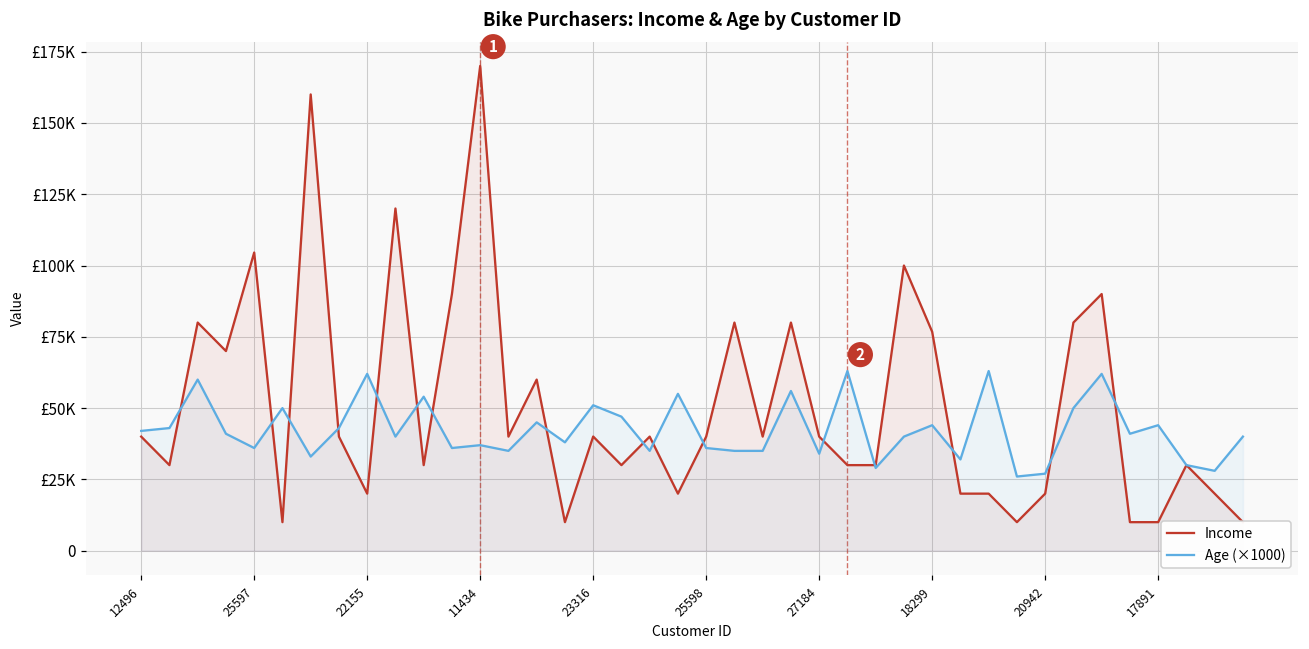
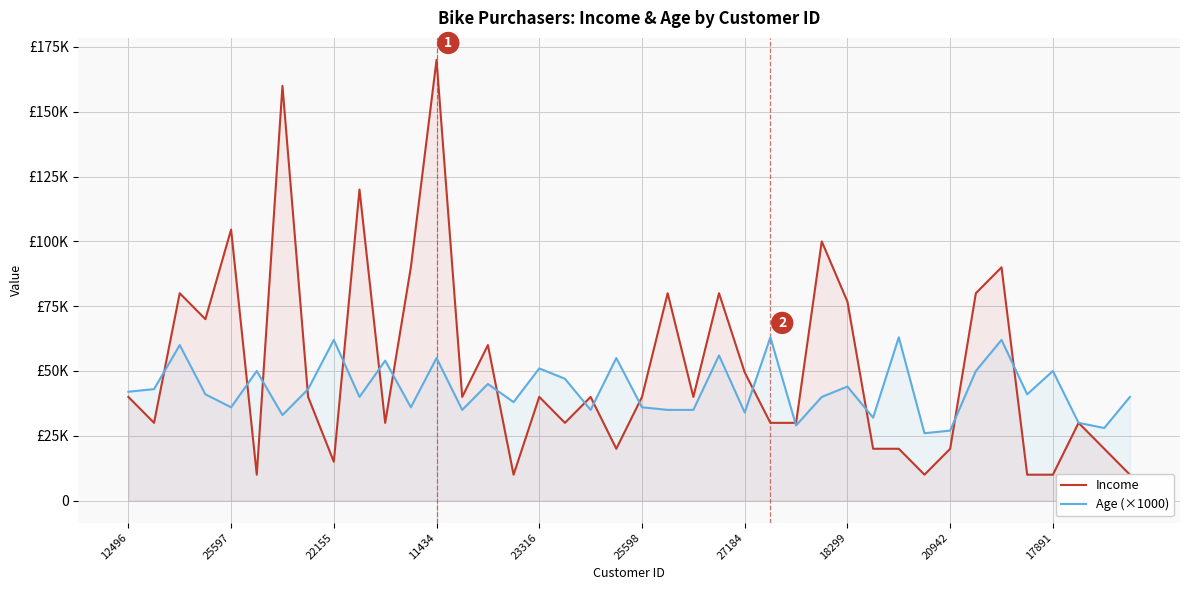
  {
    "Income": {
      "12496": "£40000",
      "25597": "£105000",
-     "22155": "£20000",
+     "22155": "£15000",
      "23316": "£40000",
      "25598": "£40000",
-     "27184": "£40000",
+     "27184": "£49000",
      "18299": "£77000",
      "20942": "£20000",
      "17891": "£10000"
    },
    "Age (×1000)": {
      "12496": "£42000",
      "25597": "£36000",
      "22155": "£62000",
-     "11434": "£37000",
+     "11434": "£55000",
      "23316": "£51000",
      "25598": "£36000",
      "27184": "£34000",
      "18299": "£44000",
      "20942": "£27000",
-     "17891": "£44000"
+     "17891": "£50000"
    }
  }
